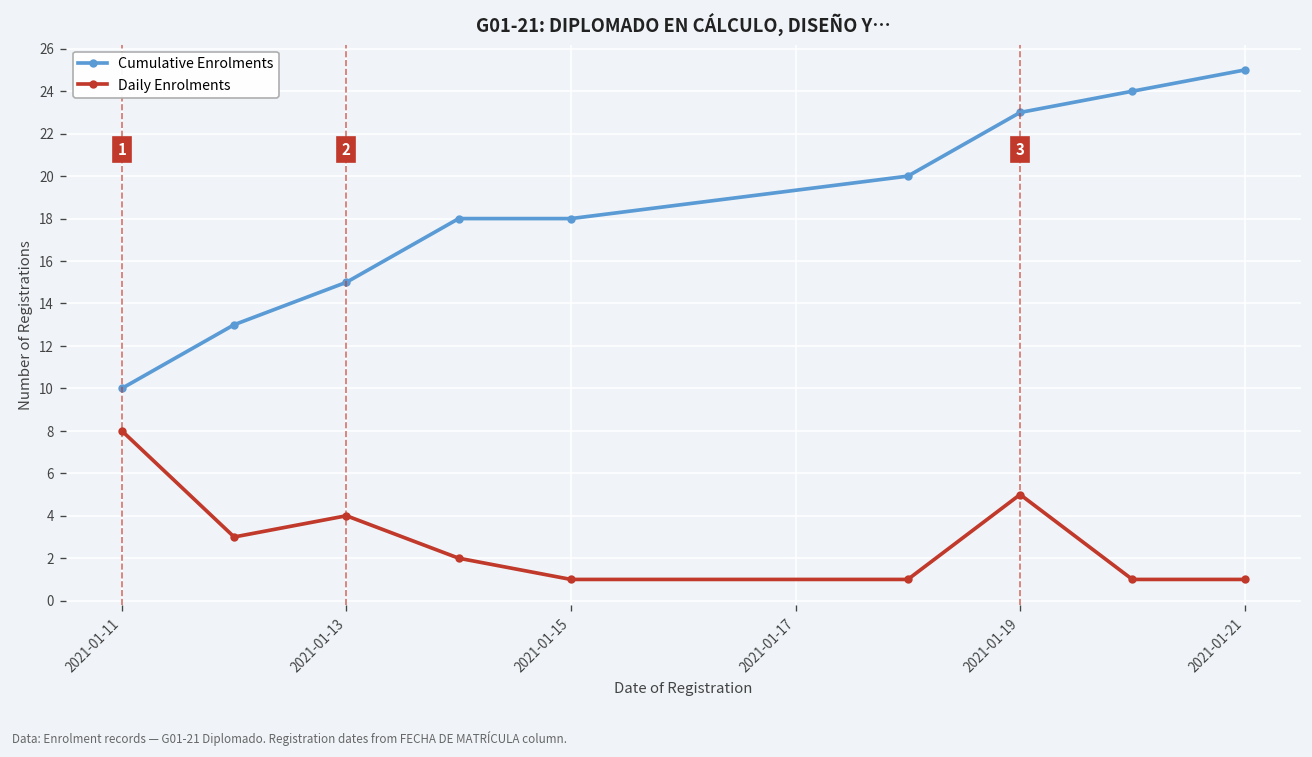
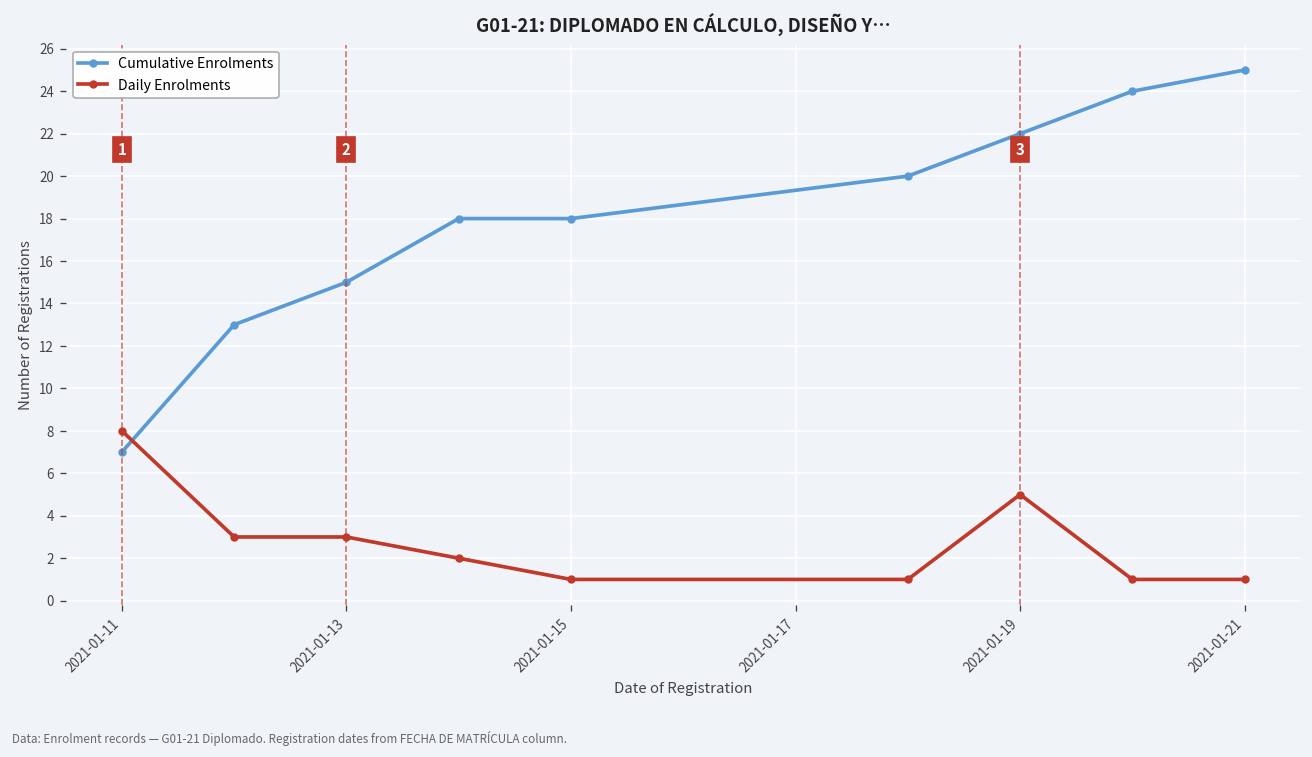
  {
    "Cumulative Enrolments": {
-     "2021-01-11": 10,
+     "2021-01-11": 7,
      "2021-01-13": 15,
      "2021-01-15": 18,
-     "2021-01-19": 23,
+     "2021-01-19": 22,
      "2021-01-21": 25
    },
    "Daily Enrolments": {
      "2021-01-11": 8,
-     "2021-01-13": 4,
+     "2021-01-13": 3,
      "2021-01-15": 1,
      "2021-01-19": 5,
      "2021-01-21": 1
    }
  }
